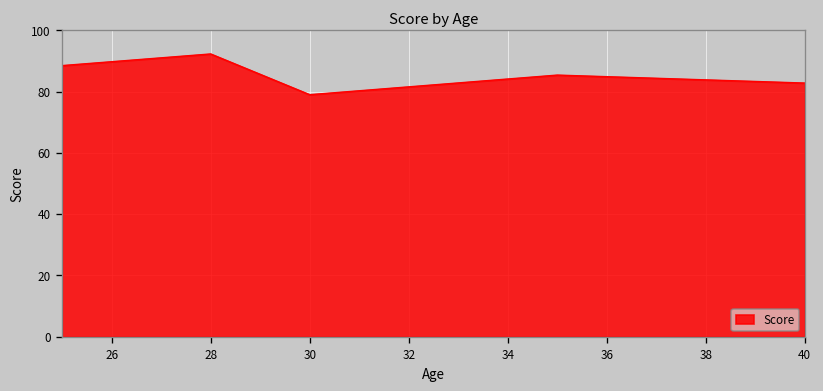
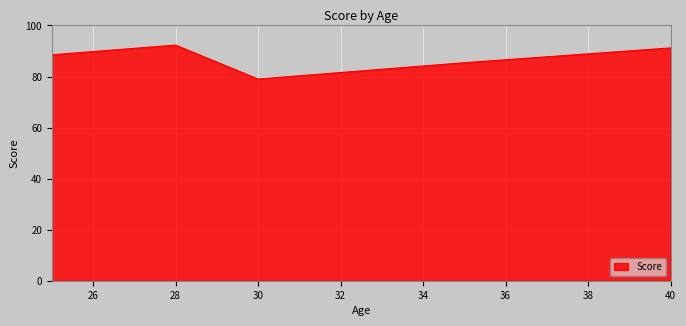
  {
    "28": 92,
    "30": 79,
-   "40": 83
+   "40": 91
  }
